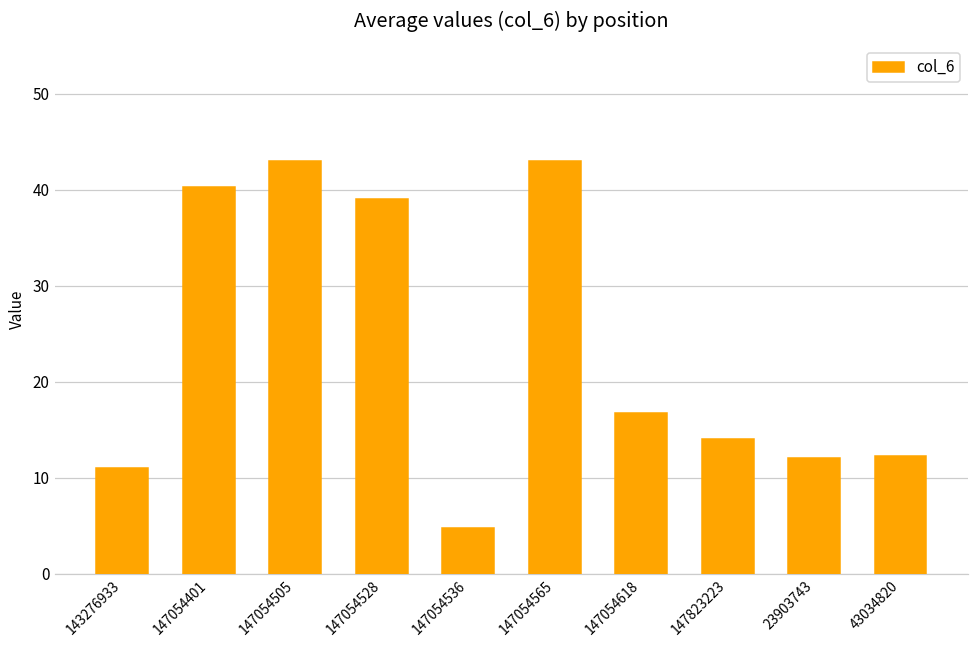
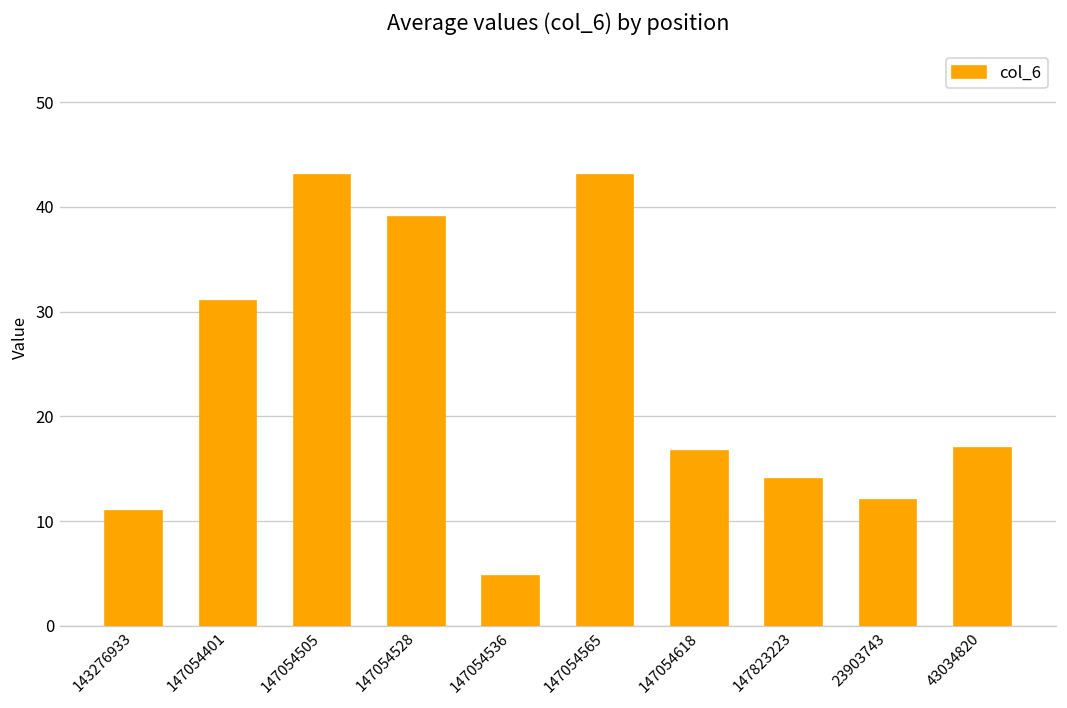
  {
    "143276933": 11,
-   "147054401": 40,
+   "147054401": 31,
    "147054505": 43,
    "147054528": 39,
    "147054536": 5,
    "147054565": 43,
    "147054618": 17,
    "147823223": 14,
    "23903743": 12,
-   "43034820": 12
+   "43034820": 17
  }
